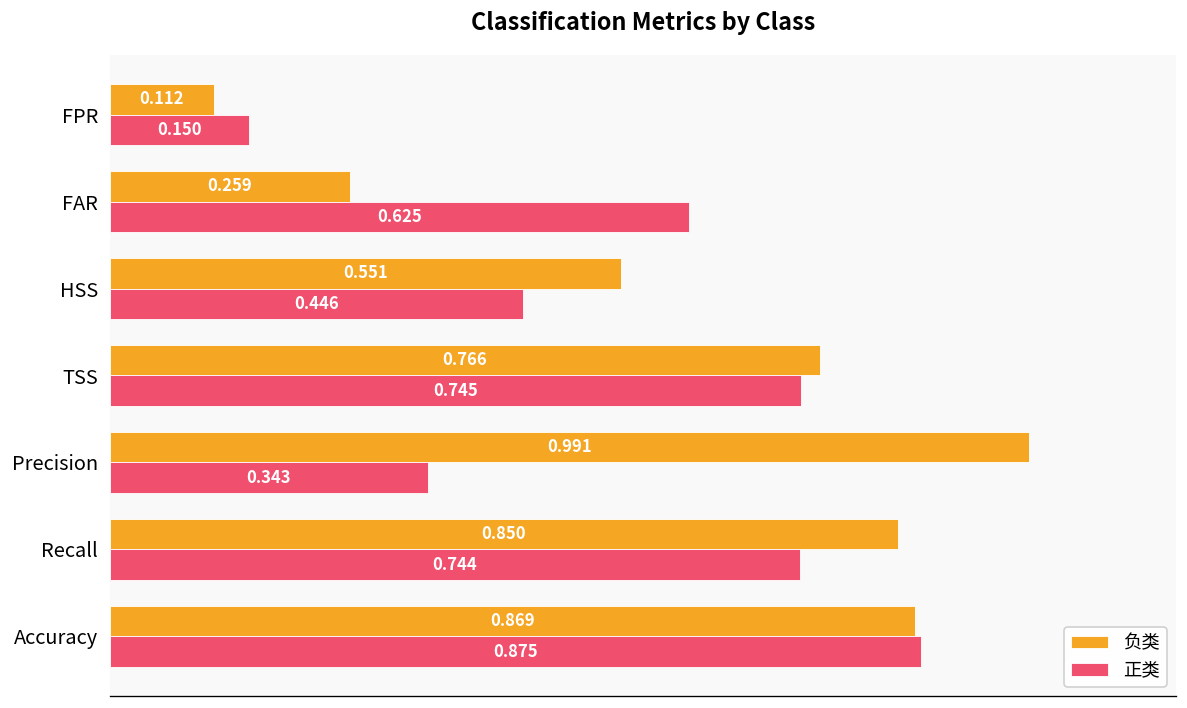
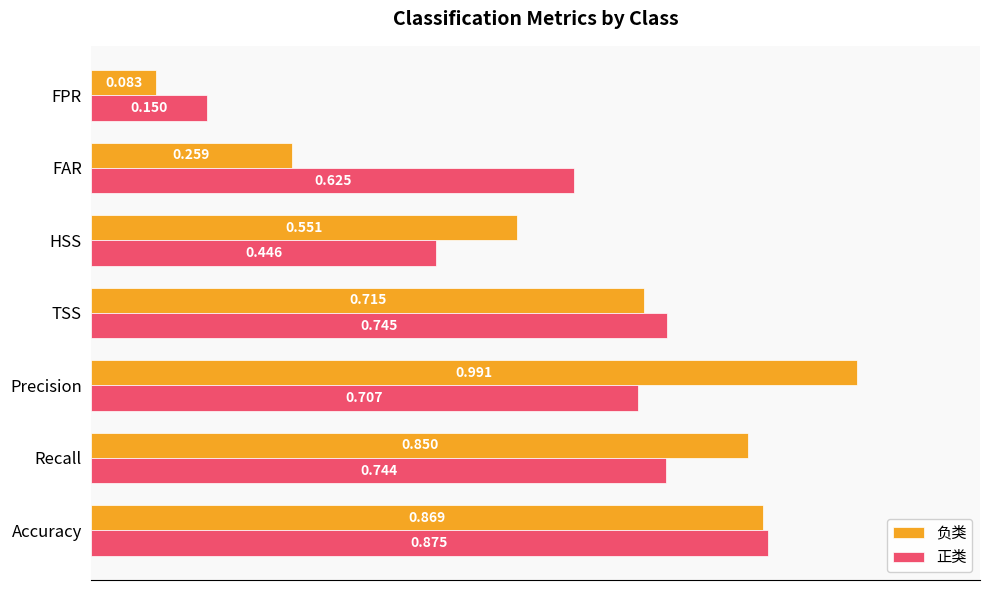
  {
    "负类": {
-     "FPR": 0.112,
+     "FPR": 0.083,
      "FAR": 0.259,
      "HSS": 0.551,
-     "TSS": 0.766,
+     "TSS": 0.715,
      "Precision": 0.991,
      "Recall": 0.850,
      "Accuracy": 0.869
    },
    "正类": {
      "FPR": 0.150,
      "FAR": 0.625,
      "HSS": 0.446,
      "TSS": 0.745,
-     "Precision": 0.343,
+     "Precision": 0.707,
      "Recall": 0.744,
      "Accuracy": 0.875
    }
  }
